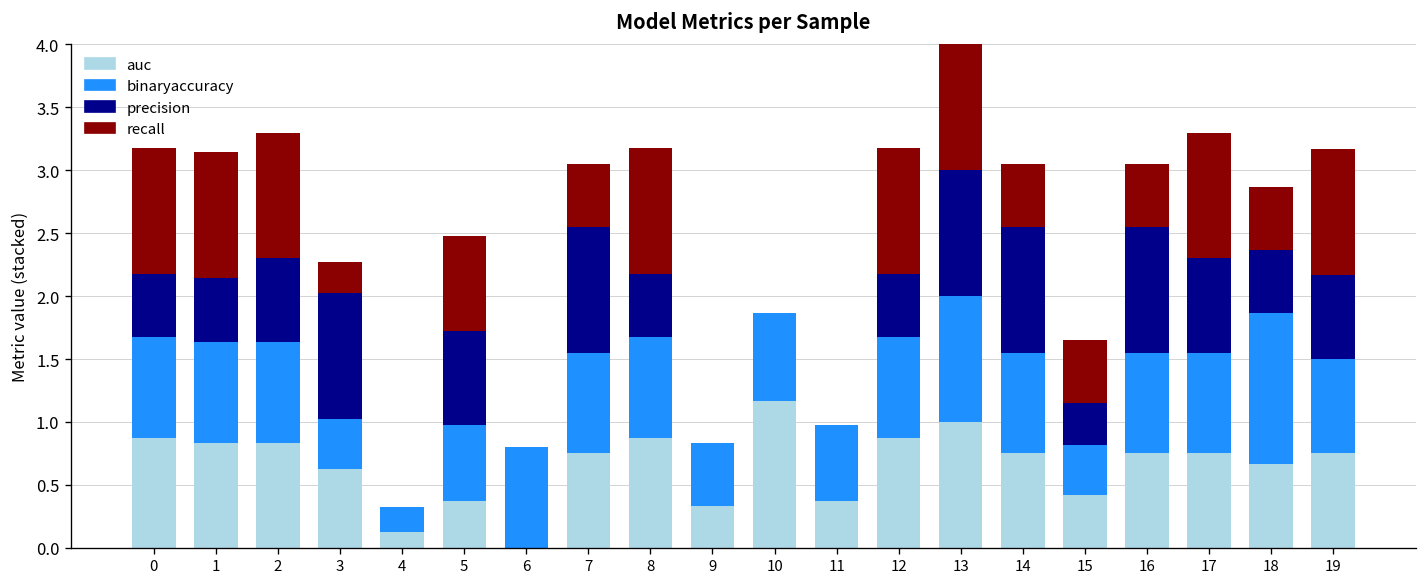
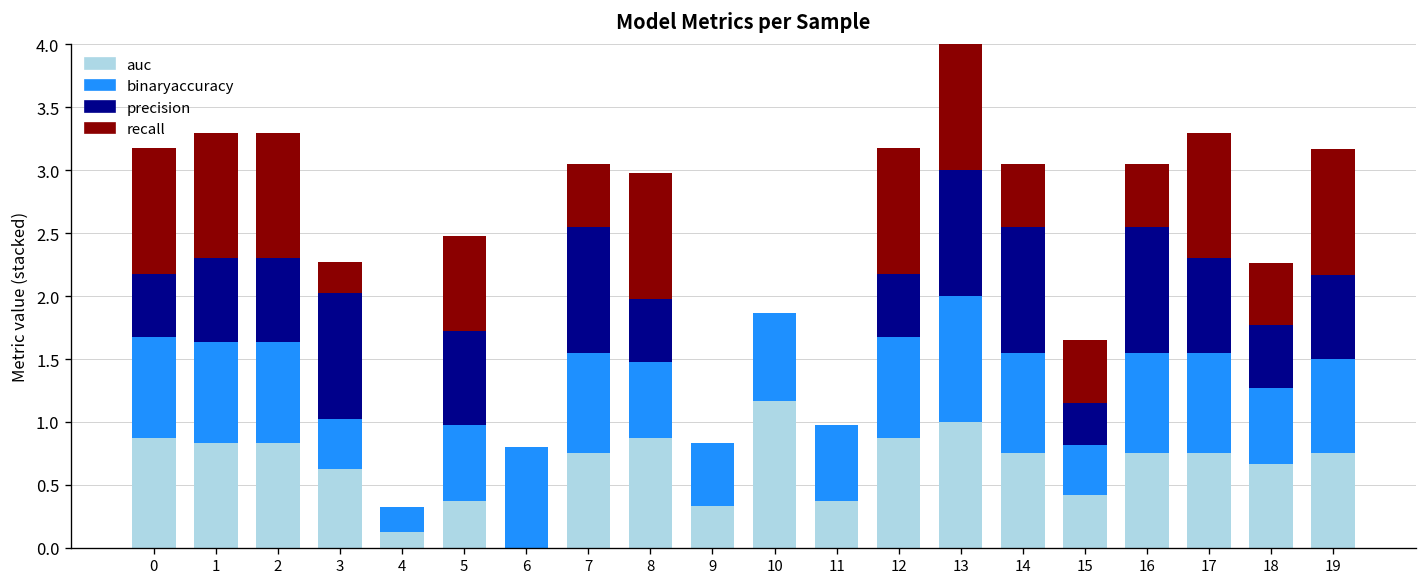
  {
    "auc": {
      "0": 0.88,
      "1": 0.83,
      "2": 0.83,
      "3": 0.63,
      "4": 0.13,
      "5": 0.38,
      "6": 0.00,
      "7": 0.75,
      "8": 0.88,
      "9": 0.33,
      "10": 1.16,
      "11": 0.38,
      "12": 0.88,
      "13": 1.00,
      "14": 0.75,
      "15": 0.42,
      "16": 0.75,
      "17": 0.75,
      "18": 0.67,
      "19": 0.75
    },
    "binaryaccuracy": {
      "0": 0.8,
      "1": 0.8,
      "2": 0.8,
      "3": 0.4,
      "4": 0.2,
      "5": 0.6,
      "6": 0.8,
      "7": 0.8,
-     "8": 0.8,
+     "8": 0.6,
      "9": 0.5,
      "10": 0.7,
      "11": 0.6,
      "12": 0.8,
      "13": 1.0,
      "14": 0.8,
      "15": 0.4,
      "16": 0.8,
      "17": 0.8,
-     "18": 1.2,
+     "18": 0.6,
      "19": 0.75
    },
    "precision": {
      "0": 0.50,
-     "1": 0.51,
+     "1": 0.67,
      "2": 0.67,
      "3": 1.00,
      "4": 0.00,
      "5": 0.75,
      "6": 0.00,
      "7": 1.00,
      "8": 0.50,
      "9": 0.00,
      "10": 0.00,
      "11": 0.00,
      "12": 0.50,
      "13": 1.00,
      "14": 1.00,
      "15": 0.33,
      "16": 1.00,
      "17": 0.75,
      "18": 0.50,
      "19": 0.67
    },
    "recall": {
      "0": 1.00,
      "1": 1.00,
      "2": 1.00,
      "3": 0.25,
      "4": 0.00,
      "5": 0.75,
      "6": 0.00,
      "7": 0.50,
      "8": 1.00,
      "9": 0.00,
      "10": 0.00,
      "11": 0.00,
      "12": 1.00,
      "13": 1.00,
      "14": 0.50,
      "15": 0.50,
      "16": 0.50,
      "17": 1.00,
      "18": 0.50,
      "19": 1.00
    }
  }
